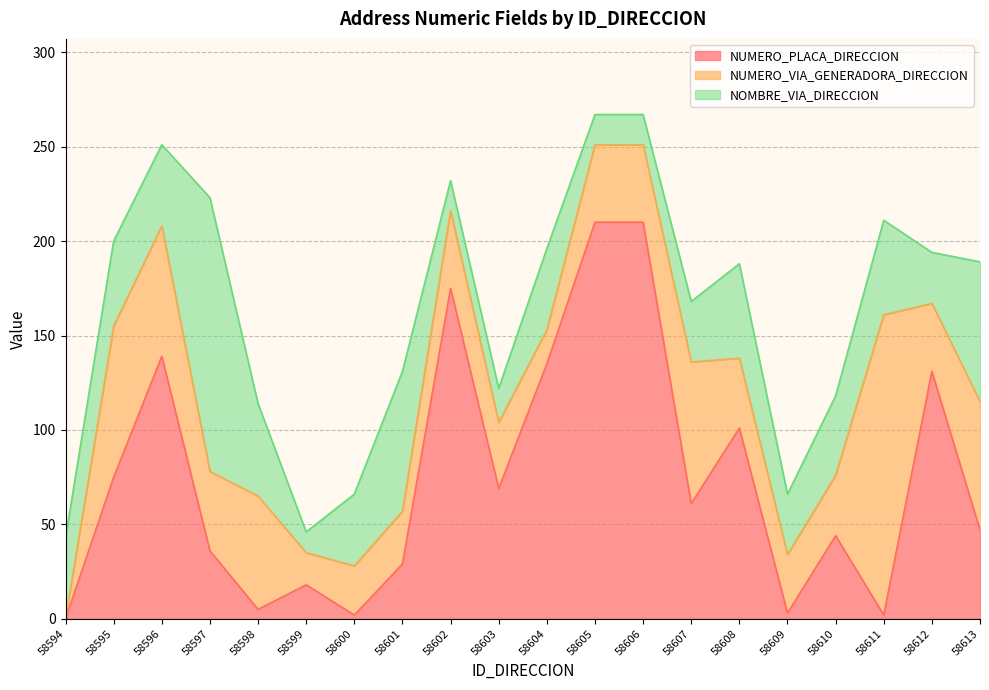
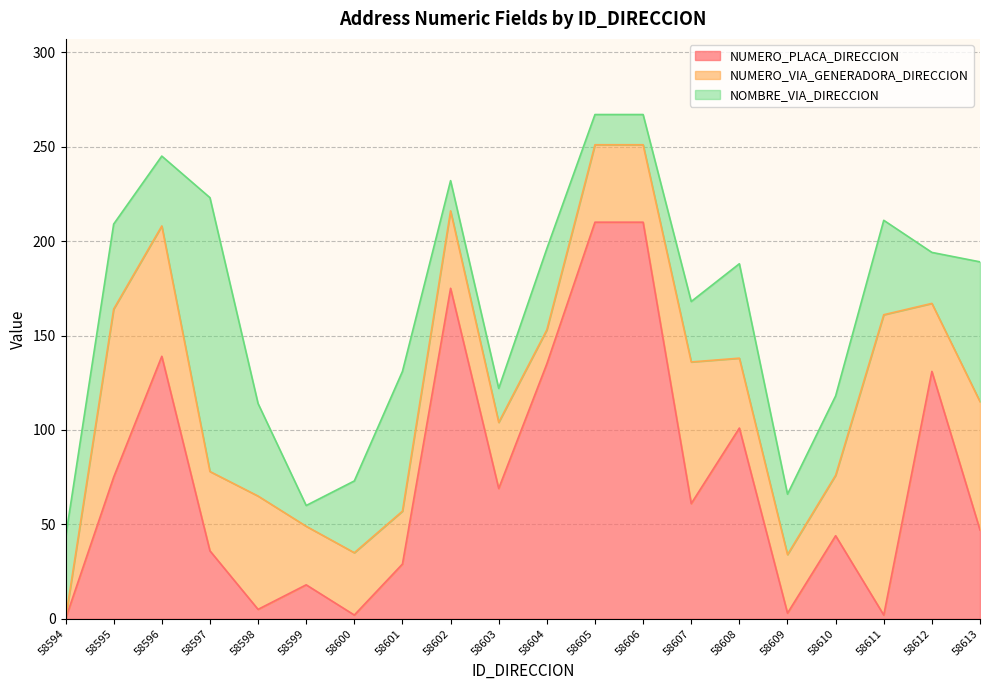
  {
    "NUMERO_PLACA_DIRECCION": {
      "58595": 75,
      "58596": 139,
      "58597": 36,
      "58598": 5,
      "58599": 18,
      "58600": 2,
      "58601": 29,
      "58602": 175,
      "58603": 69,
      "58604": 135,
      "58605": 210,
      "58606": 210,
      "58607": 61,
      "58608": 101,
      "58609": 3,
      "58610": 44,
      "58611": 2,
      "58612": 131,
      "58613": 47
    },
    "NUMERO_VIA_GENERADORA_DIRECCION": {
-     "58595": 80,
+     "58595": 89,
      "58596": 69,
      "58597": 42,
      "58598": 60,
-     "58599": 17,
-     "58600": 26,
+     "58599": 31,
+     "58600": 33,
      "58601": 28,
      "58602": 41,
      "58603": 35,
      "58604": 18,
      "58605": 41,
      "58606": 41,
      "58607": 75,
      "58608": 37,
      "58609": 31,
      "58610": 32,
      "58611": 159,
      "58612": 36,
      "58613": 68
    },
    "NOMBRE_VIA_DIRECCION": {
      "58594": 43,
      "58595": 45,
-     "58596": 43,
+     "58596": 37,
      "58597": 145,
      "58598": 49,
      "58599": 11,
      "58600": 38,
      "58601": 74,
      "58602": 16,
      "58603": 18,
      "58604": 43,
      "58605": 16,
      "58606": 16,
      "58607": 32,
      "58608": 50,
      "58609": 32,
      "58610": 42,
      "58611": 50,
      "58612": 27,
      "58613": 74
    }
  }
